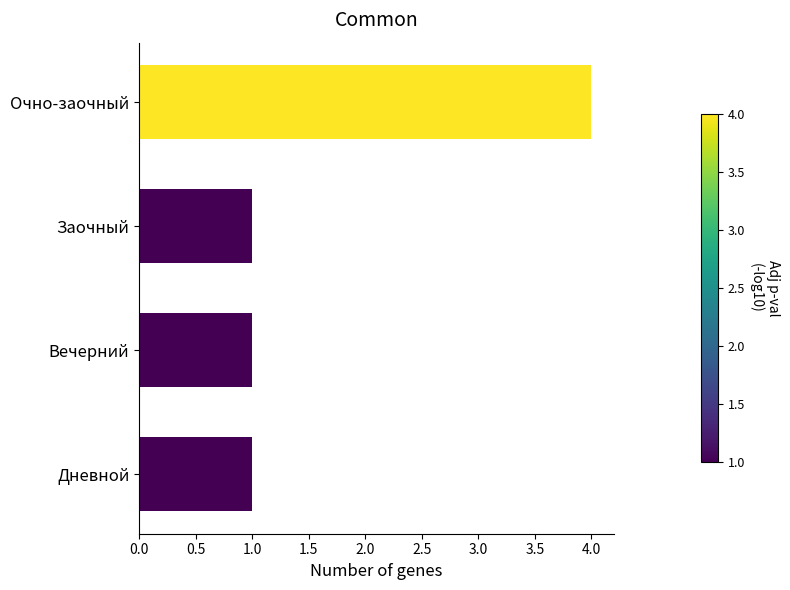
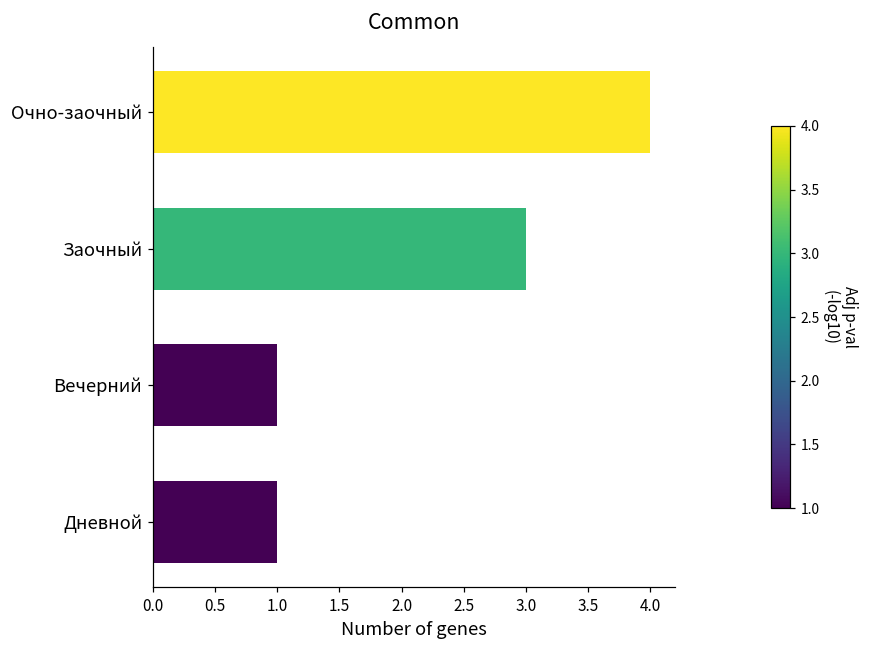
  {
    "Очно-заочный": 4,
-   "Заочный": 1,
+   "Заочный": 3,
    "Вечерний": 1,
    "Дневной": 1
  }
